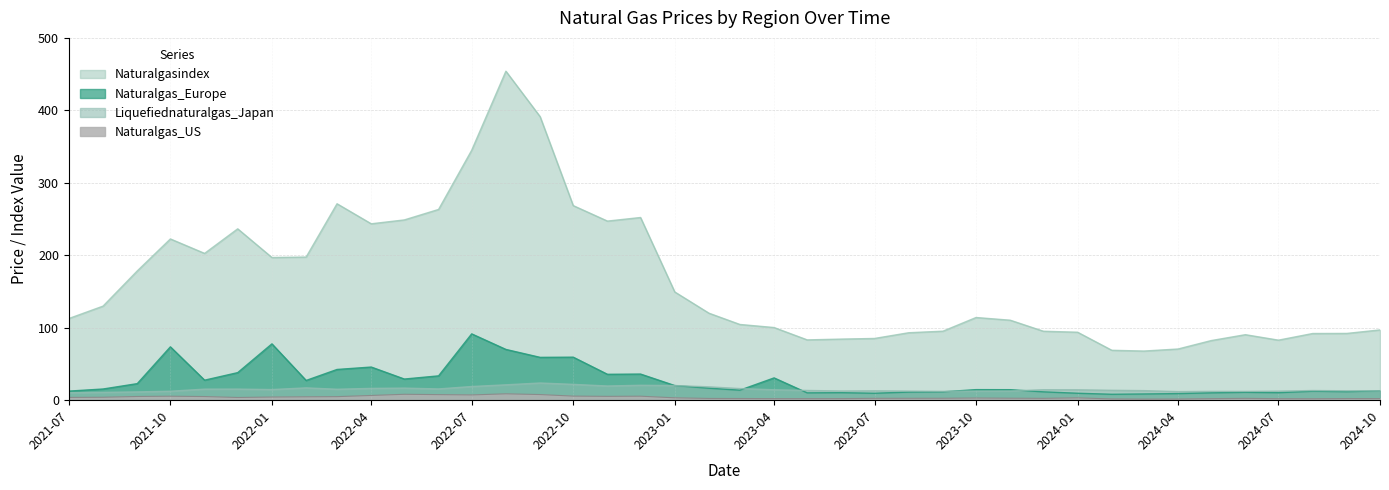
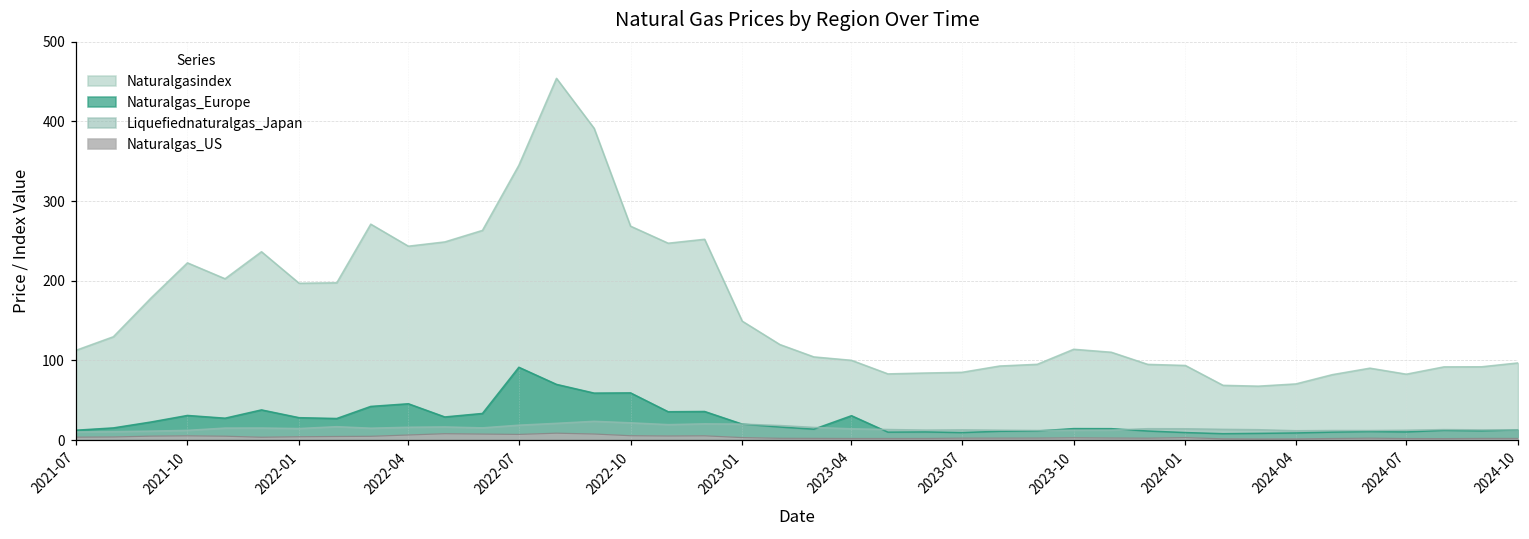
  {
    "Naturalgas_Europe": {
-     "2021-10": 70,
-     "2022-01": 80,
+     "2021-10": 30,
+     "2022-01": 30,
      "2022-04": 50,
      "2022-07": 90,
      "2022-10": 60,
      "2023-04": 30,
      "2024-01": 10
    }
  }
